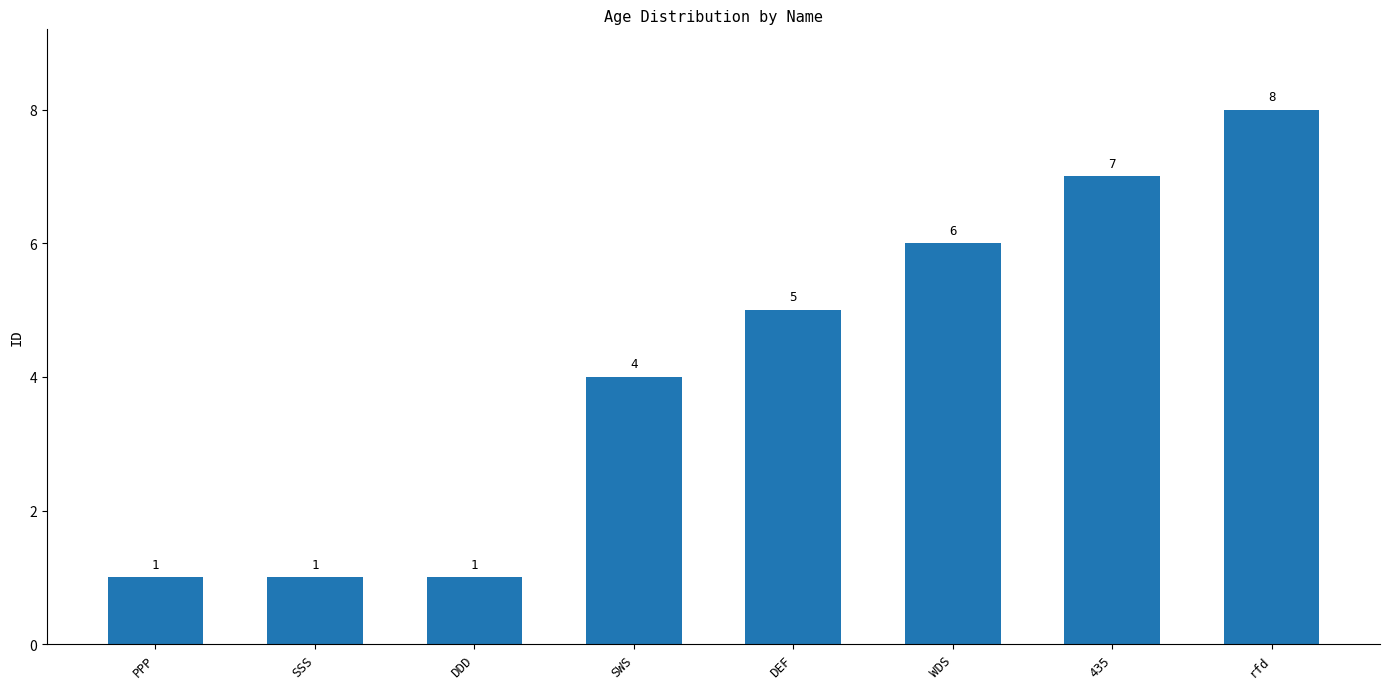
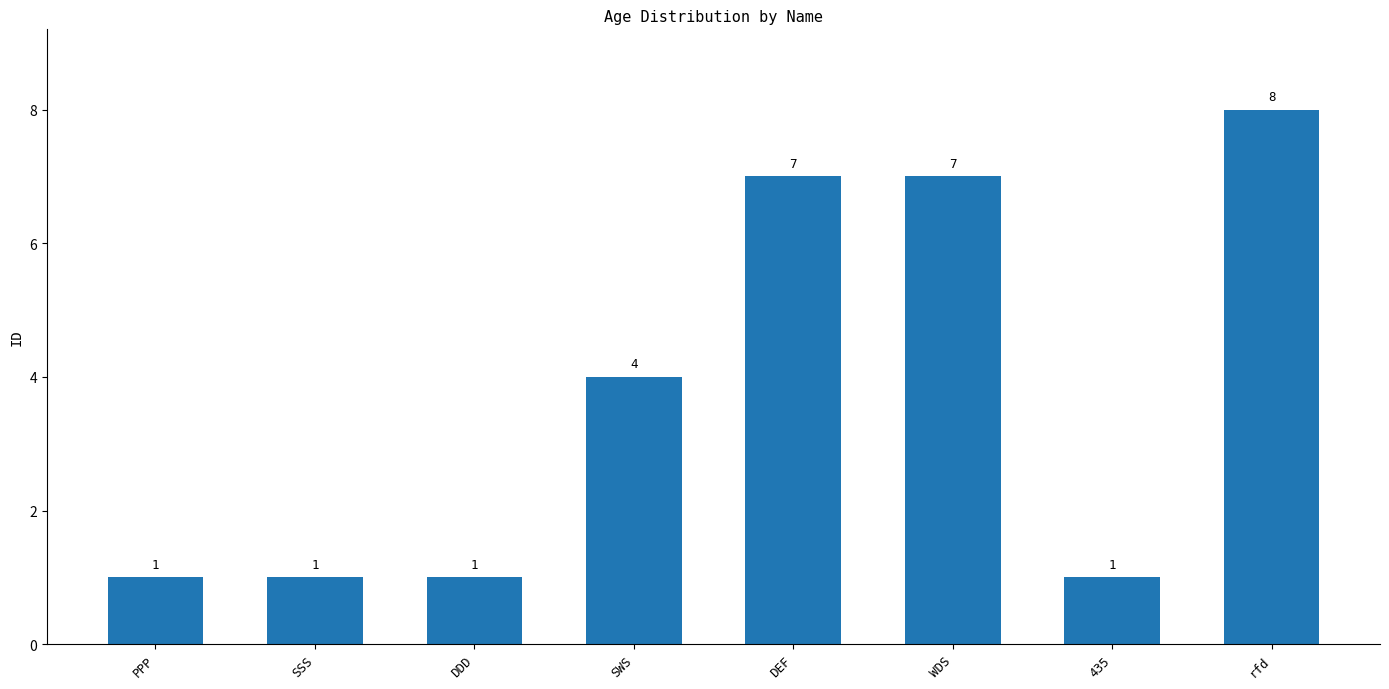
  {
    "PPP": 1,
    "SSS": 1,
    "DDD": 1,
    "SWS": 4,
-   "DEF": 5,
-   "WDS": 6,
-   "435": 7,
+   "DEF": 7,
+   "WDS": 7,
+   "435": 1,
    "rfd": 8
  }
